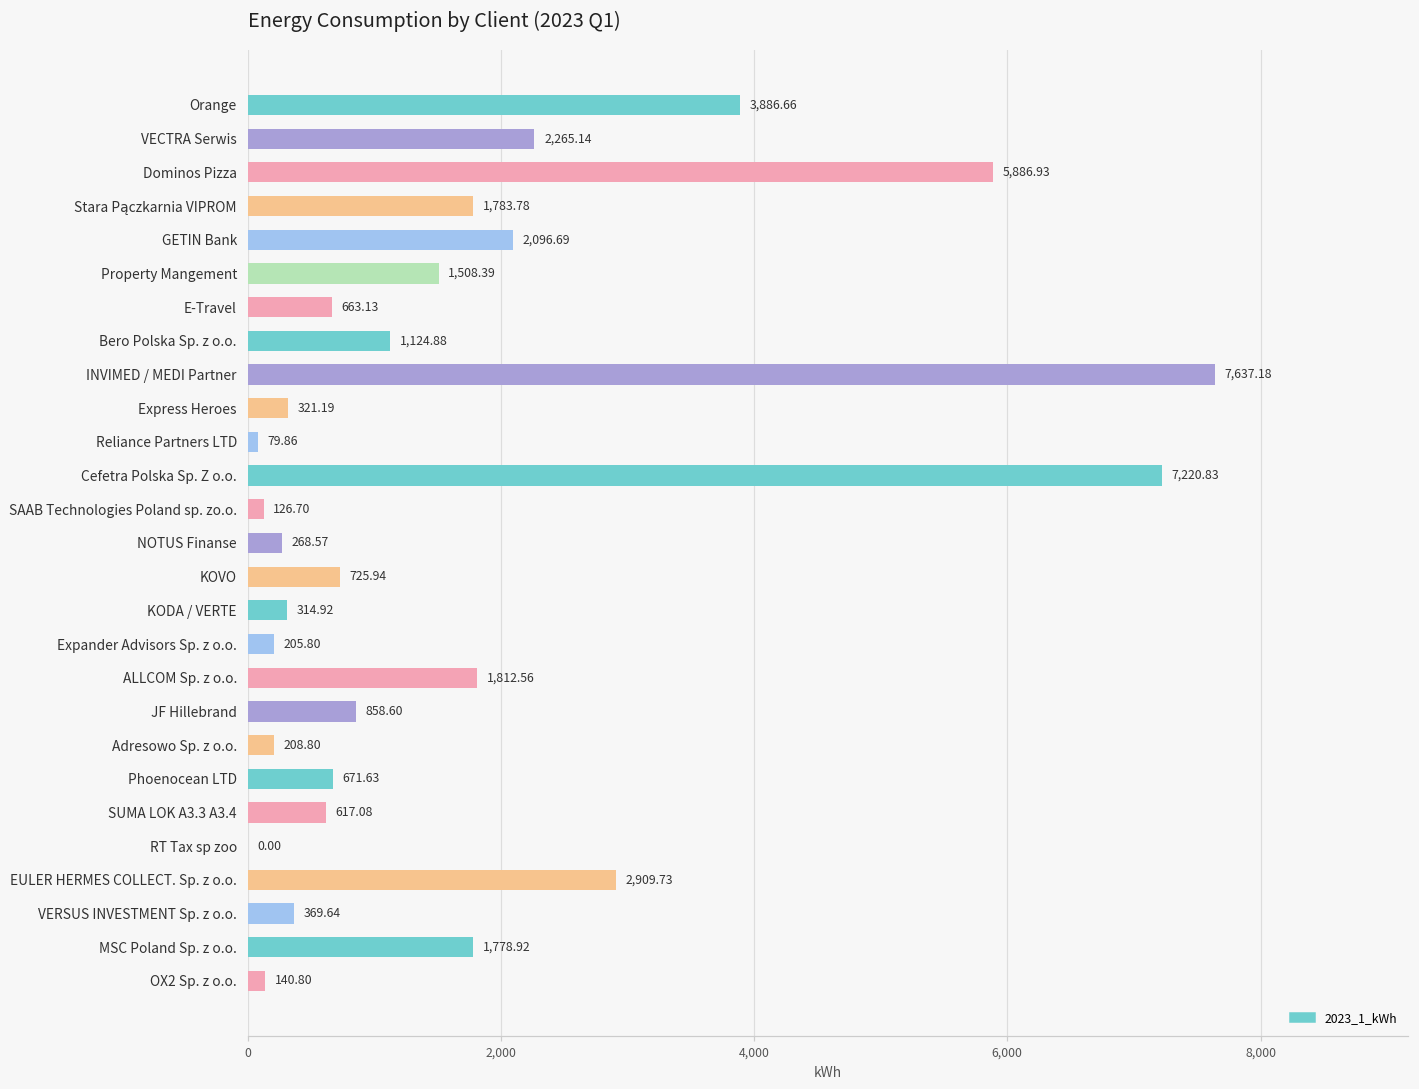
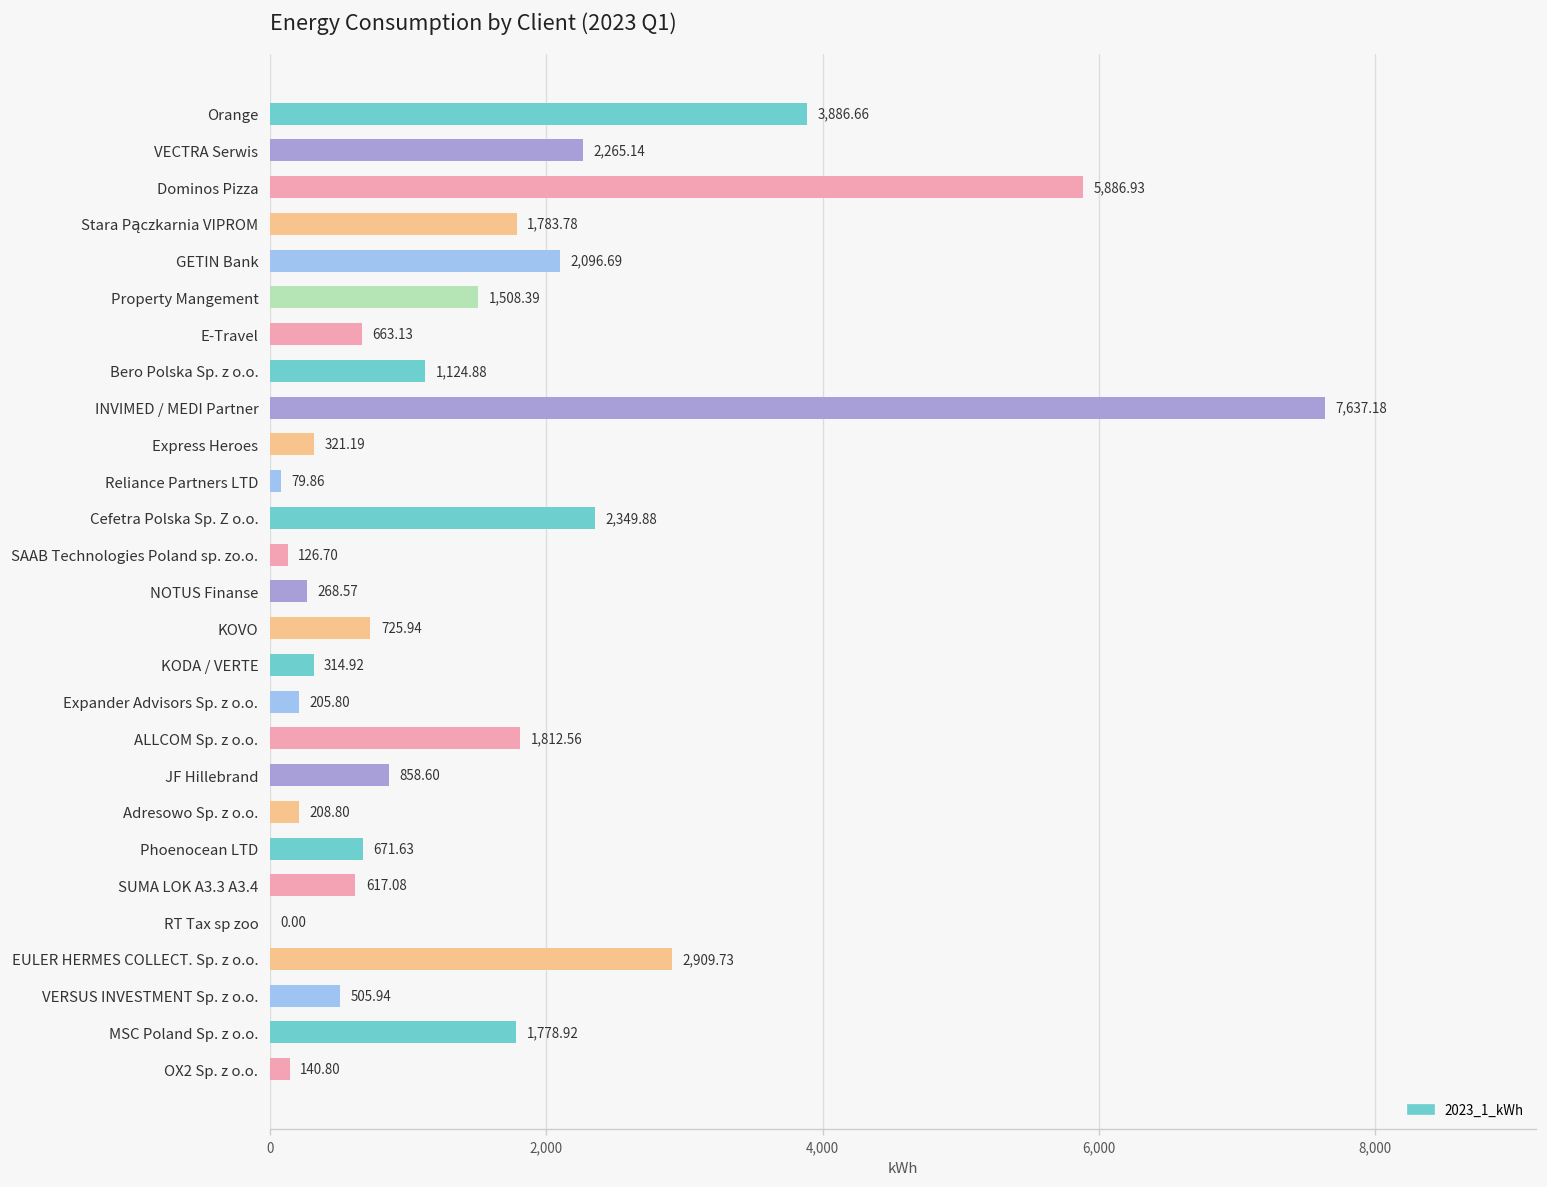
  {
    "Orange": "3,886.66",
    "VECTRA Serwis": "2,265.14",
    "Dominos Pizza": "5,886.93",
    "Stara Pączkarnia VIPROM": "1,783.78",
    "GETIN Bank": "2,096.69",
    "Property Mangement": "1,508.39",
    "E-Travel": "663.13",
    "Bero Polska Sp. z o.o.": "1,124.88",
    "INVIMED / MEDI Partner": "7,637.18",
    "Express Heroes": "321.19",
    "Reliance Partners LTD": "79.86",
-   "Cefetra Polska Sp. Z o.o.": "7,220.83",
+   "Cefetra Polska Sp. Z o.o.": "2,349.88",
    "SAAB Technologies Poland sp. zo.o.": "126.70",
    "NOTUS Finanse": "268.57",
    "KOVO": "725.94",
    "KODA / VERTE": "314.92",
    "Expander Advisors Sp. z o.o.": "205.80",
    "ALLCOM Sp. z o.o.": "1,812.56",
    "JF Hillebrand": "858.60",
    "Adresowo Sp. z o.o.": "208.80",
    "Phoenocean LTD": "671.63",
    "SUMA LOK A3.3 A3.4": "617.08",
    "RT Tax sp zoo": "0.00",
    "EULER HERMES COLLECT. Sp. z o.o.": "2,909.73",
-   "VERSUS INVESTMENT Sp. z o.o.": "369.64",
+   "VERSUS INVESTMENT Sp. z o.o.": "505.94",
    "MSC Poland Sp. z o.o.": "1,778.92",
    "OX2 Sp. z o.o.": "140.80"
  }
